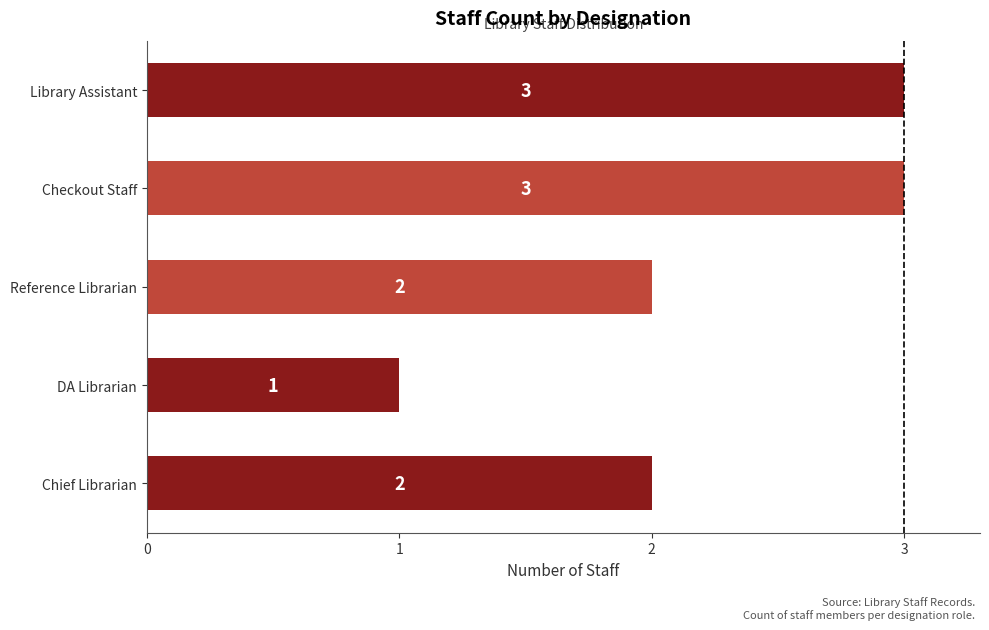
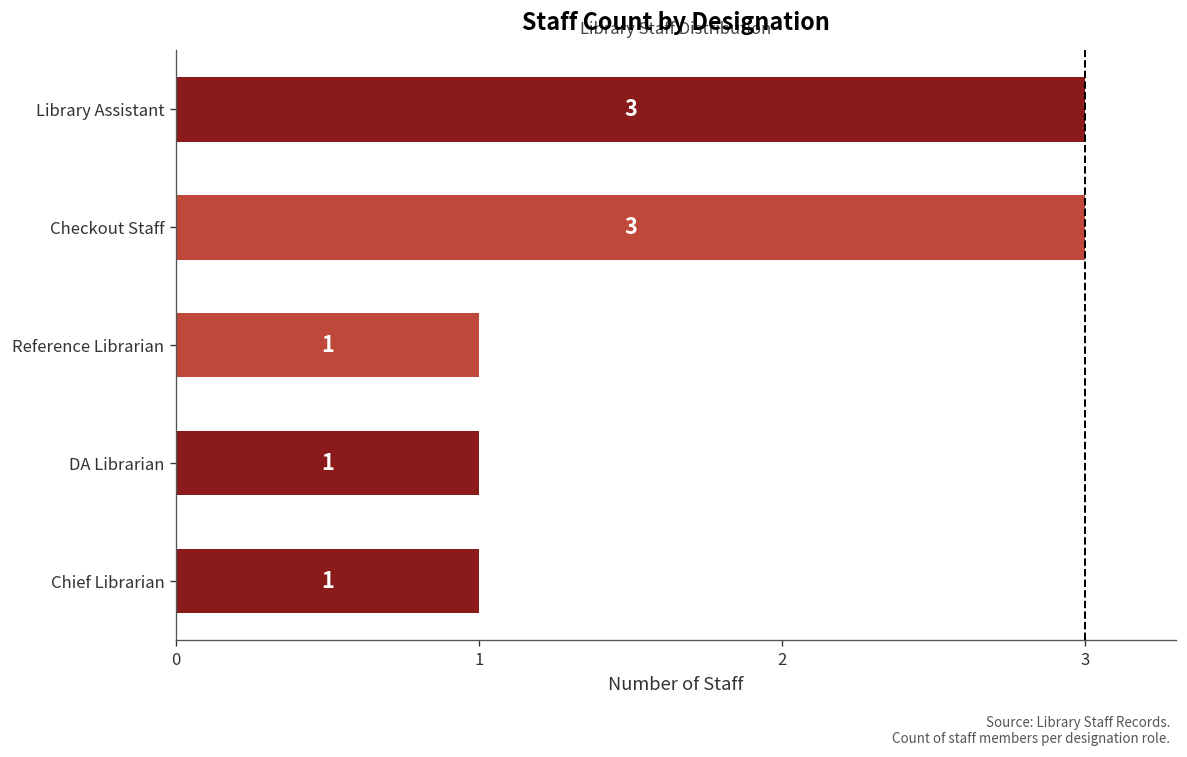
  {
    "Library Assistant": 3,
    "Checkout Staff": 3,
-   "Reference Librarian": 2,
+   "Reference Librarian": 1,
    "DA Librarian": 1,
-   "Chief Librarian": 2
+   "Chief Librarian": 1
  }
